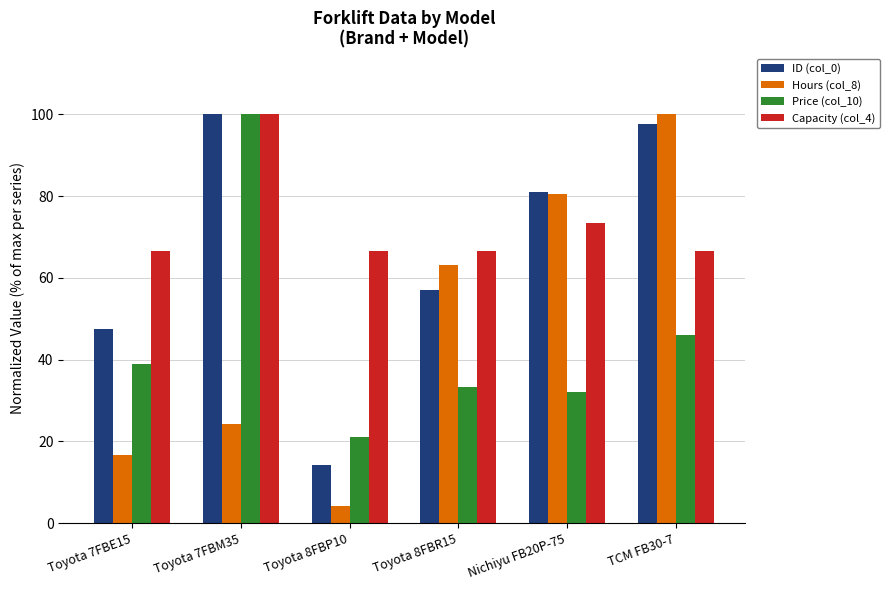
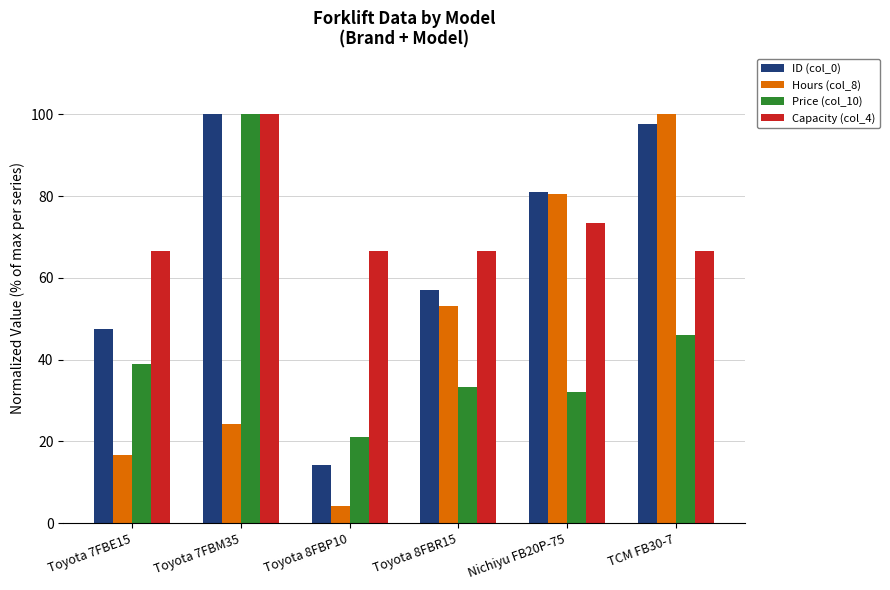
  {
    "ID (col_0)": {
      "Toyota 7FBE15": 48,
      "Toyota 7FBM35": 100,
      "Toyota 8FBP10": 14,
      "Toyota 8FBR15": 57,
      "Nichiyu FB20P-75": 81,
      "TCM FB30-7": 98
    },
    "Hours (col_8)": {
      "Toyota 7FBE15": 17,
      "Toyota 7FBM35": 24,
      "Toyota 8FBP10": 4,
-     "Toyota 8FBR15": 63,
+     "Toyota 8FBR15": 53,
      "Nichiyu FB20P-75": 80,
      "TCM FB30-7": 100
    },
    "Price (col_10)": {
      "Toyota 7FBE15": 39,
      "Toyota 7FBM35": 100,
      "Toyota 8FBP10": 21,
      "Toyota 8FBR15": 33,
      "Nichiyu FB20P-75": 32,
      "TCM FB30-7": 46
    },
    "Capacity (col_4)": {
      "Toyota 7FBE15": 67,
      "Toyota 7FBM35": 100,
      "Toyota 8FBP10": 67,
      "Toyota 8FBR15": 67,
      "Nichiyu FB20P-75": 73,
      "TCM FB30-7": 67
    }
  }
